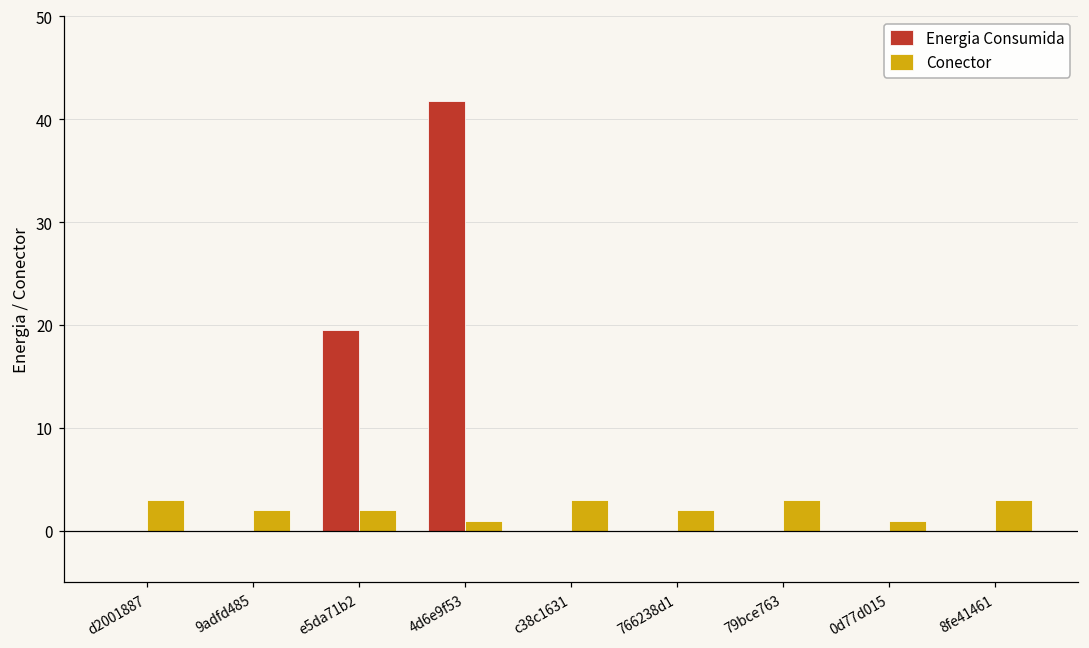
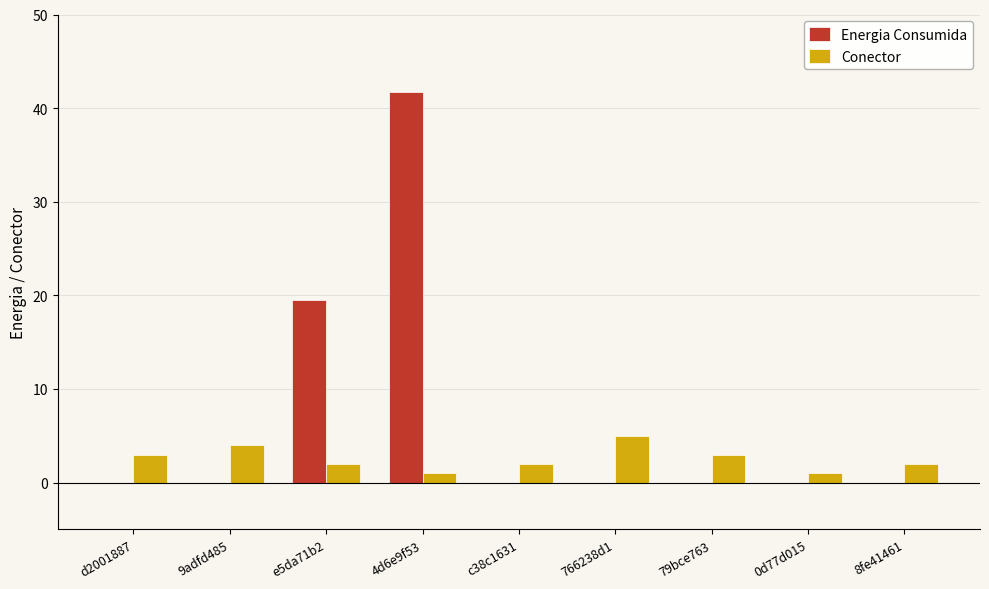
  {
    "Energia Consumida": {
      "d2001887": 0,
      "9adfd485": 0,
      "e5da71b2": 20,
      "4d6e9f53": 42,
      "c38c1631": 0,
      "766238d1": 0,
      "79bce763": 0,
      "0d77d015": 0,
      "8fe41461": 0
    },
    "Conector": {
      "d2001887": 3,
-     "9adfd485": 2,
+     "9adfd485": 4,
      "e5da71b2": 2,
      "4d6e9f53": 1,
-     "c38c1631": 3,
-     "766238d1": 2,
+     "c38c1631": 2,
+     "766238d1": 5,
      "79bce763": 3,
      "0d77d015": 1,
-     "8fe41461": 3
+     "8fe41461": 2
    }
  }
